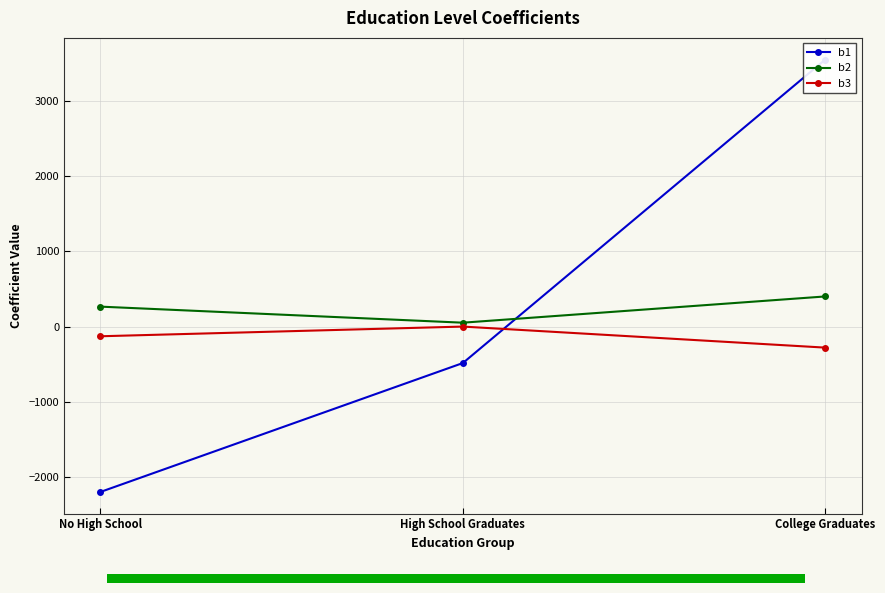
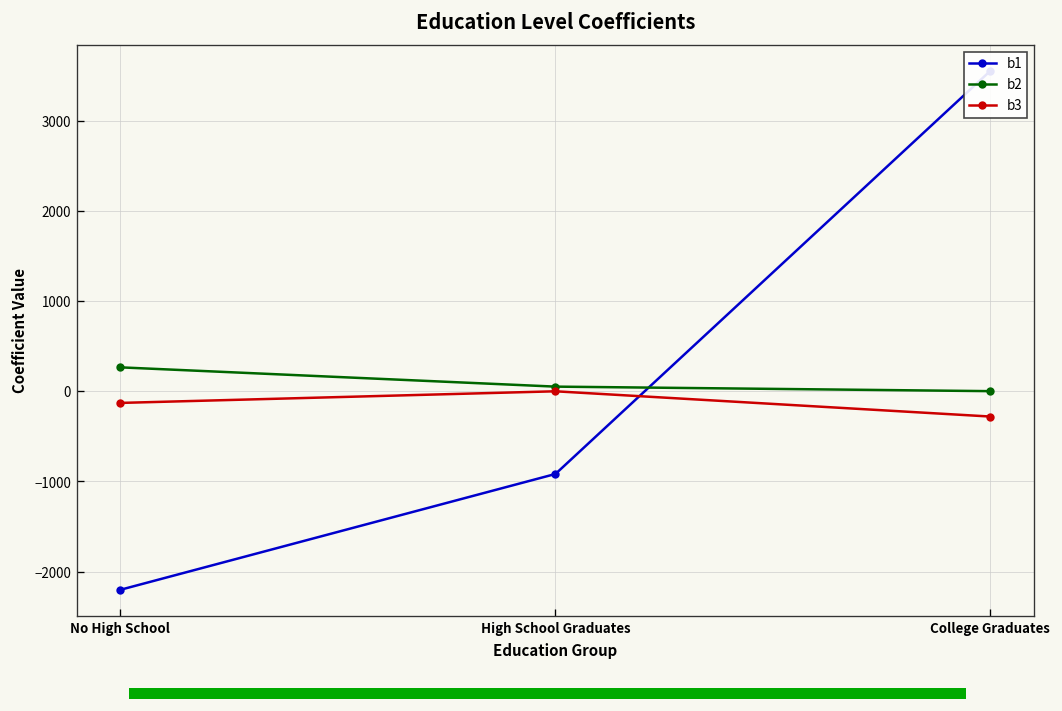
  {
    "b1": {
      "No High School": -2200,
-     "High School Graduates": -500
+     "High School Graduates": -900
    },
    "b2": {
      "No High School": 300,
      "High School Graduates": 100,
-     "College Graduates": 400
+     "College Graduates": 0
    },
    "b3": {
      "No High School": -100,
      "High School Graduates": 0,
      "College Graduates": -300
    }
  }
